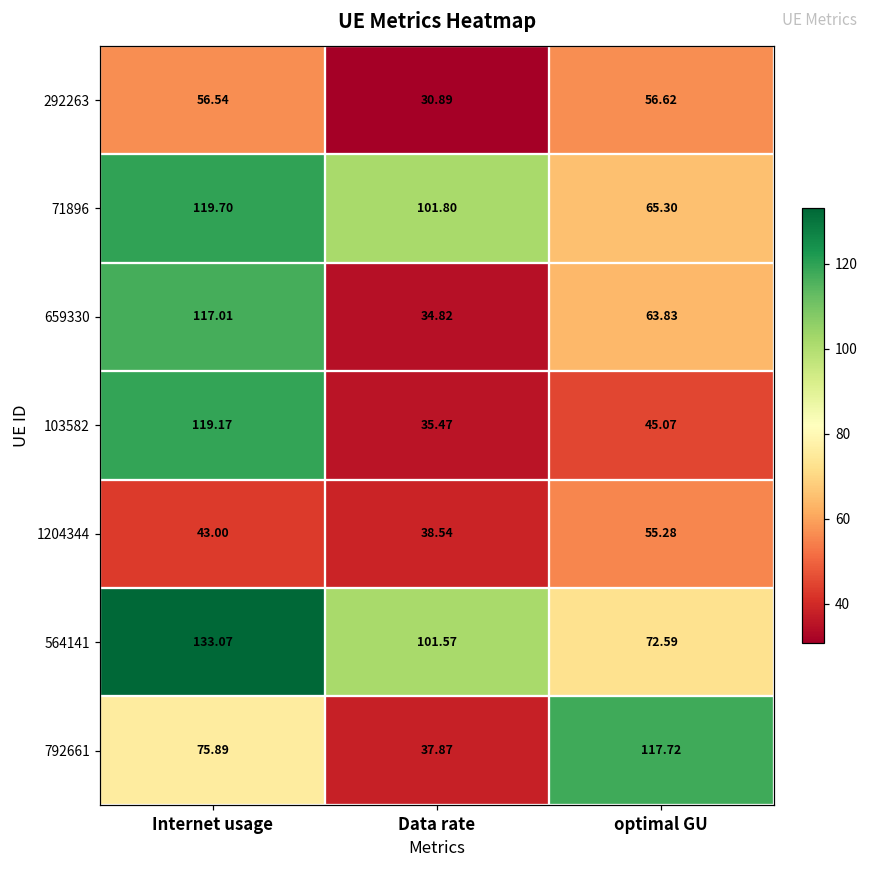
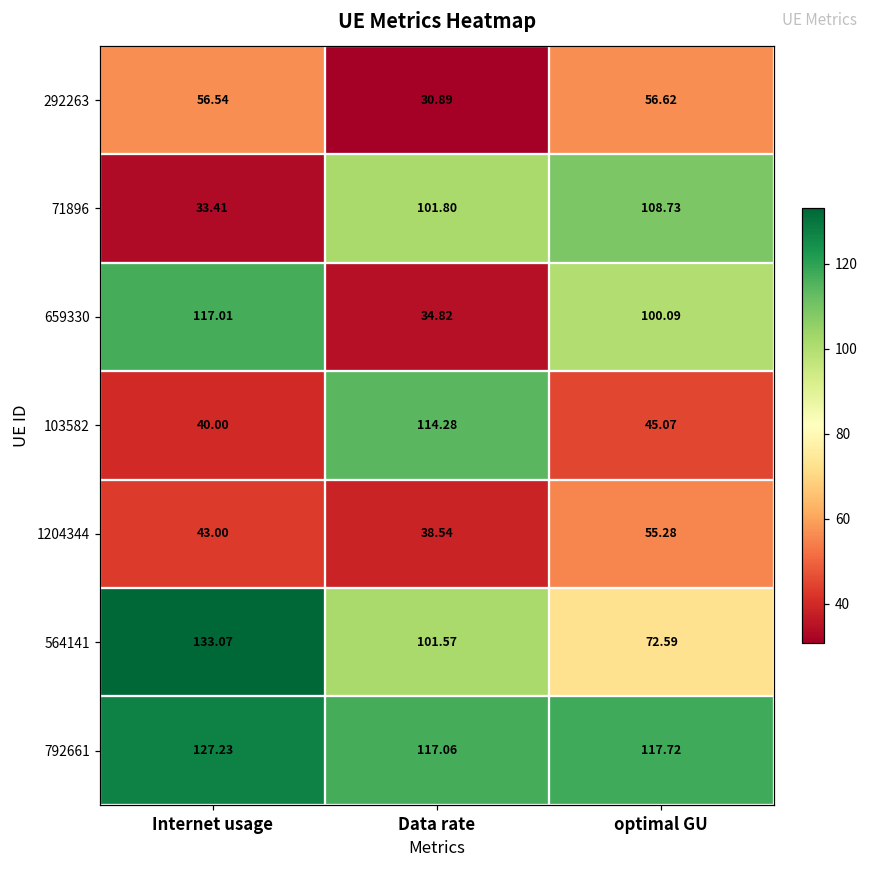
  {
    "292263": {
      "Internet usage": 56.54,
      "Data rate": 30.89,
      "optimal GU": 56.62
    },
    "71896": {
-     "Internet usage": 119.70,
+     "Internet usage": 33.41,
      "Data rate": 101.80,
-     "optimal GU": 65.30
+     "optimal GU": 108.73
    },
    "659330": {
      "Internet usage": 117.01,
      "Data rate": 34.82,
-     "optimal GU": 63.83
+     "optimal GU": 100.09
    },
    "103582": {
-     "Internet usage": 119.17,
-     "Data rate": 35.47,
+     "Internet usage": 40.00,
+     "Data rate": 114.28,
      "optimal GU": 45.07
    },
    "1204344": {
      "Internet usage": 43.00,
      "Data rate": 38.54,
      "optimal GU": 55.28
    },
    "564141": {
      "Internet usage": 133.07,
      "Data rate": 101.57,
      "optimal GU": 72.59
    },
    "792661": {
-     "Internet usage": 75.89,
-     "Data rate": 37.87,
+     "Internet usage": 127.23,
+     "Data rate": 117.06,
      "optimal GU": 117.72
    }
  }
